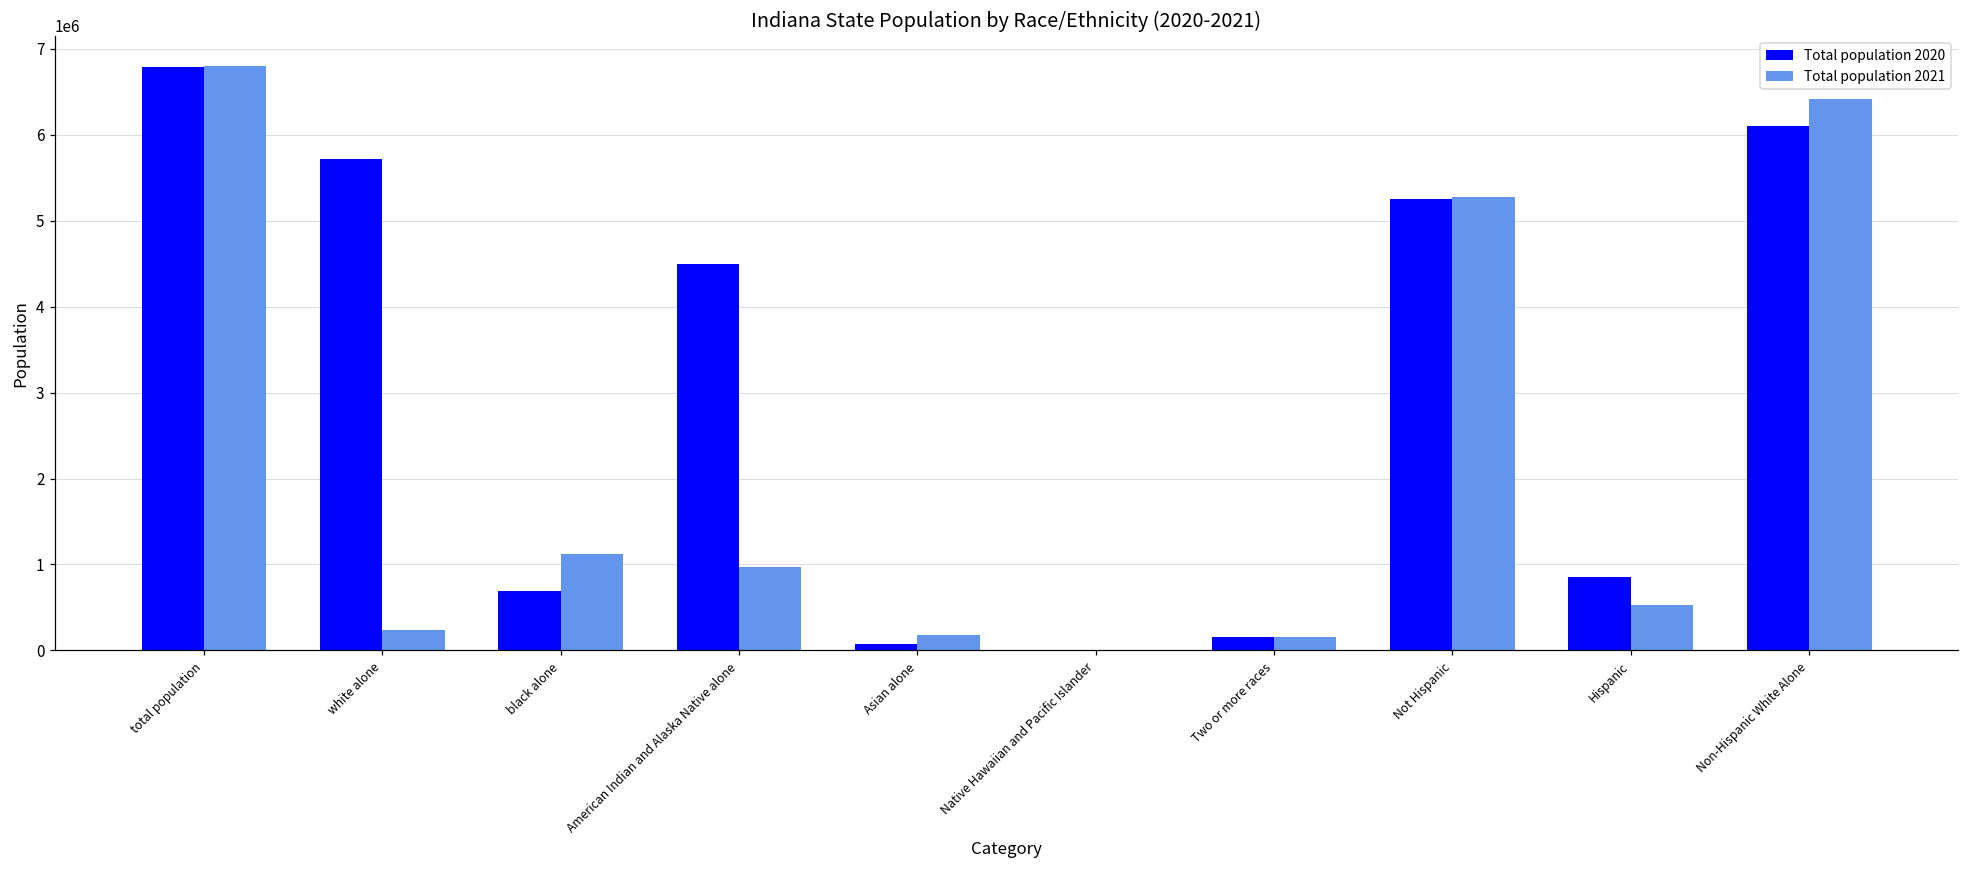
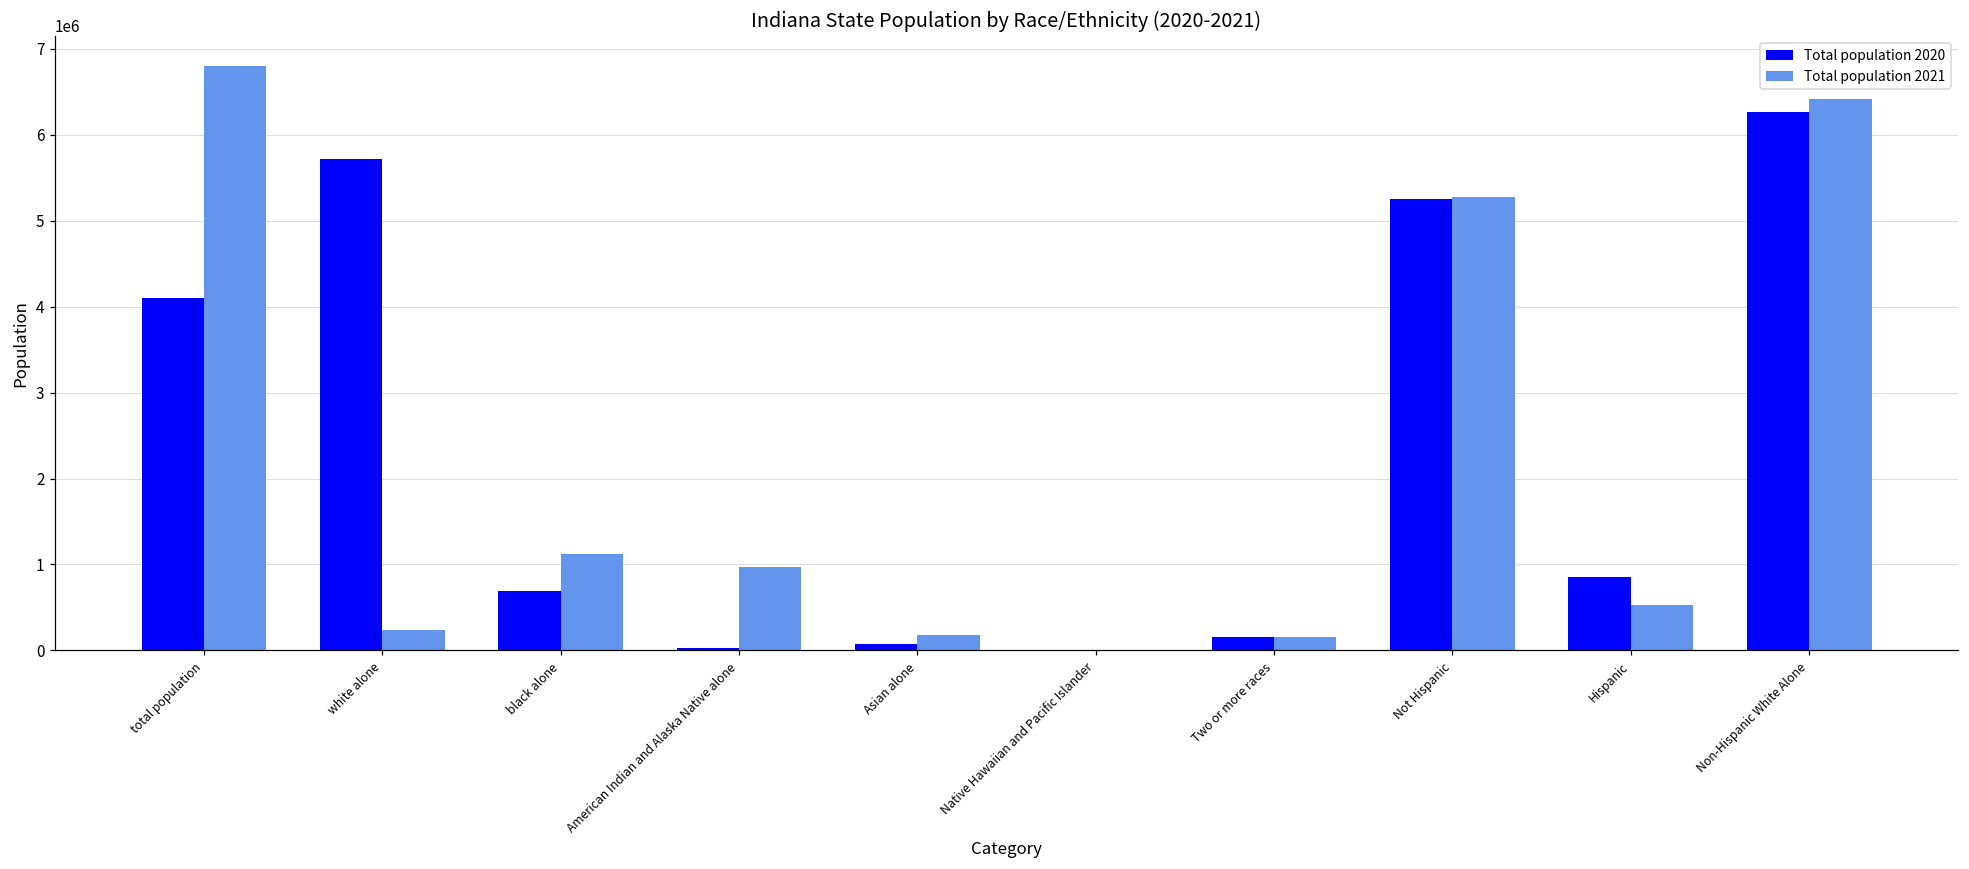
  {
    "Total population 2020": {
-     "total population": 6800000,
+     "total population": 4100000,
      "white alone": 5700000,
      "black alone": 700000,
-     "American Indian and Alaska Native alone": 4500000,
+     "American Indian and Alaska Native alone": 0,
      "Asian alone": 100000,
      "Two or more races": 200000,
      "Not Hispanic": 5300000,
      "Hispanic": 900000,
-     "Non-Hispanic White Alone": 6100000
+     "Non-Hispanic White Alone": 6300000
    },
    "Total population 2021": {
      "total population": 6800000,
      "white alone": 200000,
      "black alone": 1100000,
      "American Indian and Alaska Native alone": 1000000,
      "Asian alone": 200000,
      "Two or more races": 200000,
      "Not Hispanic": 5300000,
      "Hispanic": 500000,
      "Non-Hispanic White Alone": 6400000
    }
  }
